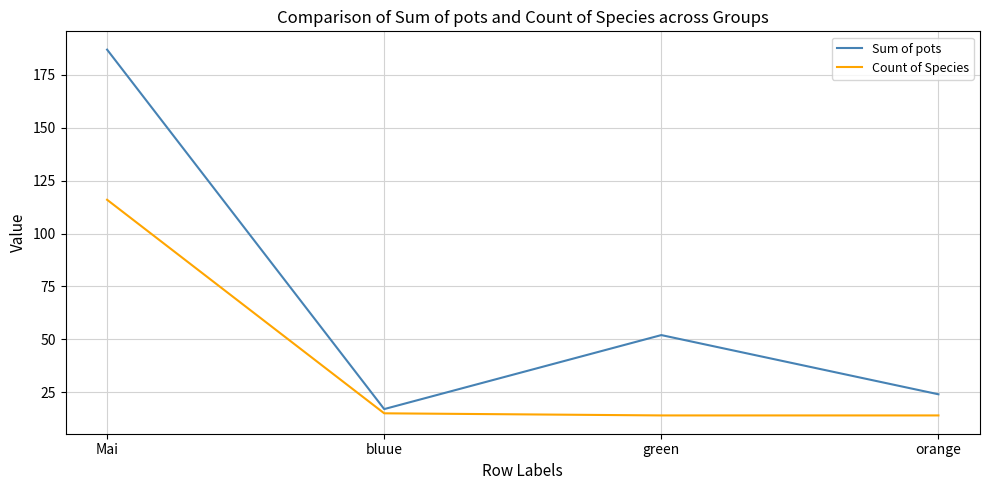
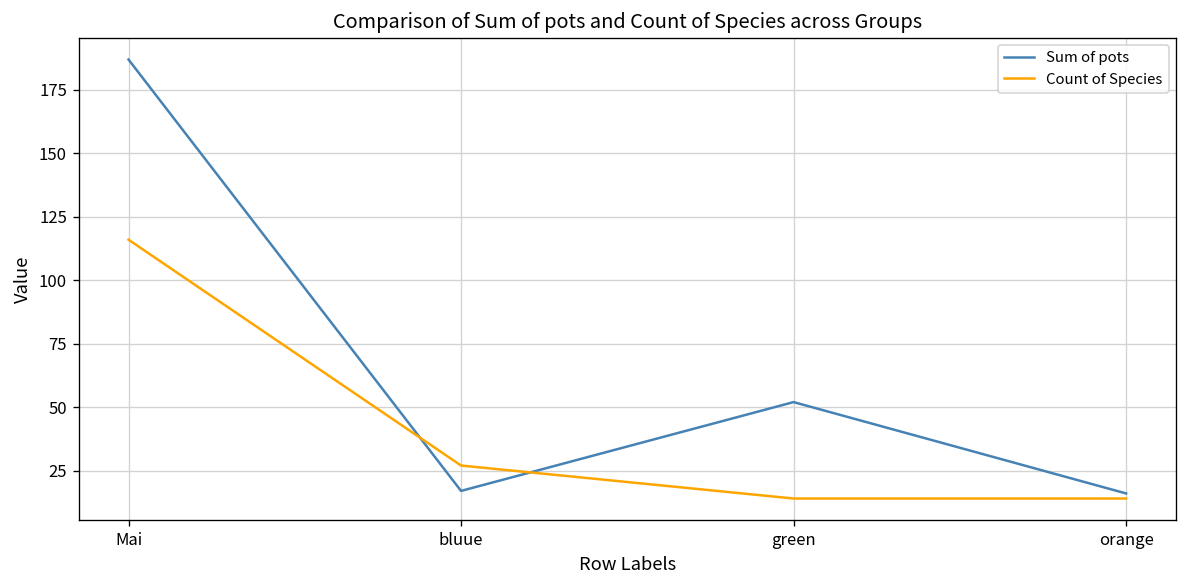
  {
    "Sum of pots": {
      "Mai": 187,
      "bluue": 17,
      "green": 52,
-     "orange": 24
+     "orange": 16
    },
    "Count of Species": {
      "Mai": 116,
-     "bluue": 15,
+     "bluue": 27,
      "green": 14,
      "orange": 14
    }
  }
